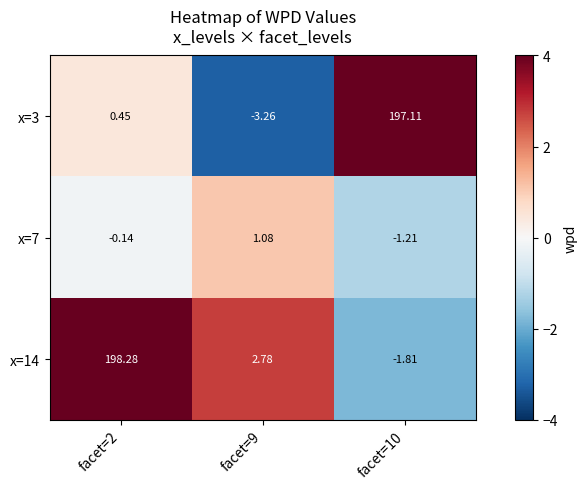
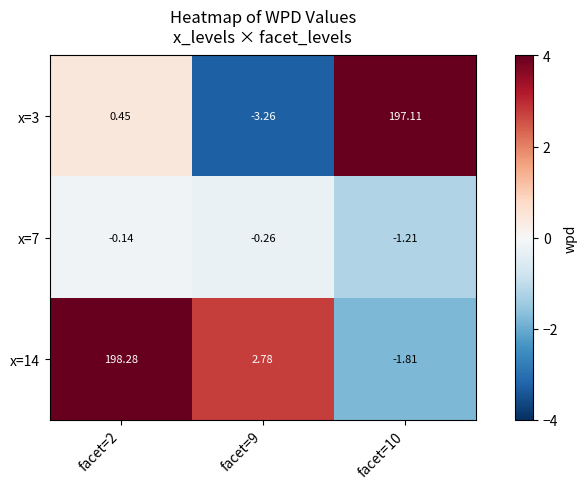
  {
    "x=3": {
      "facet=2": 0.45,
      "facet=9": -3.26,
      "facet=10": 197.11
    },
    "x=7": {
      "facet=2": -0.14,
-     "facet=9": 1.08,
+     "facet=9": -0.26,
      "facet=10": -1.21
    },
    "x=14": {
      "facet=2": 198.28,
      "facet=9": 2.78,
      "facet=10": -1.81
    }
  }
